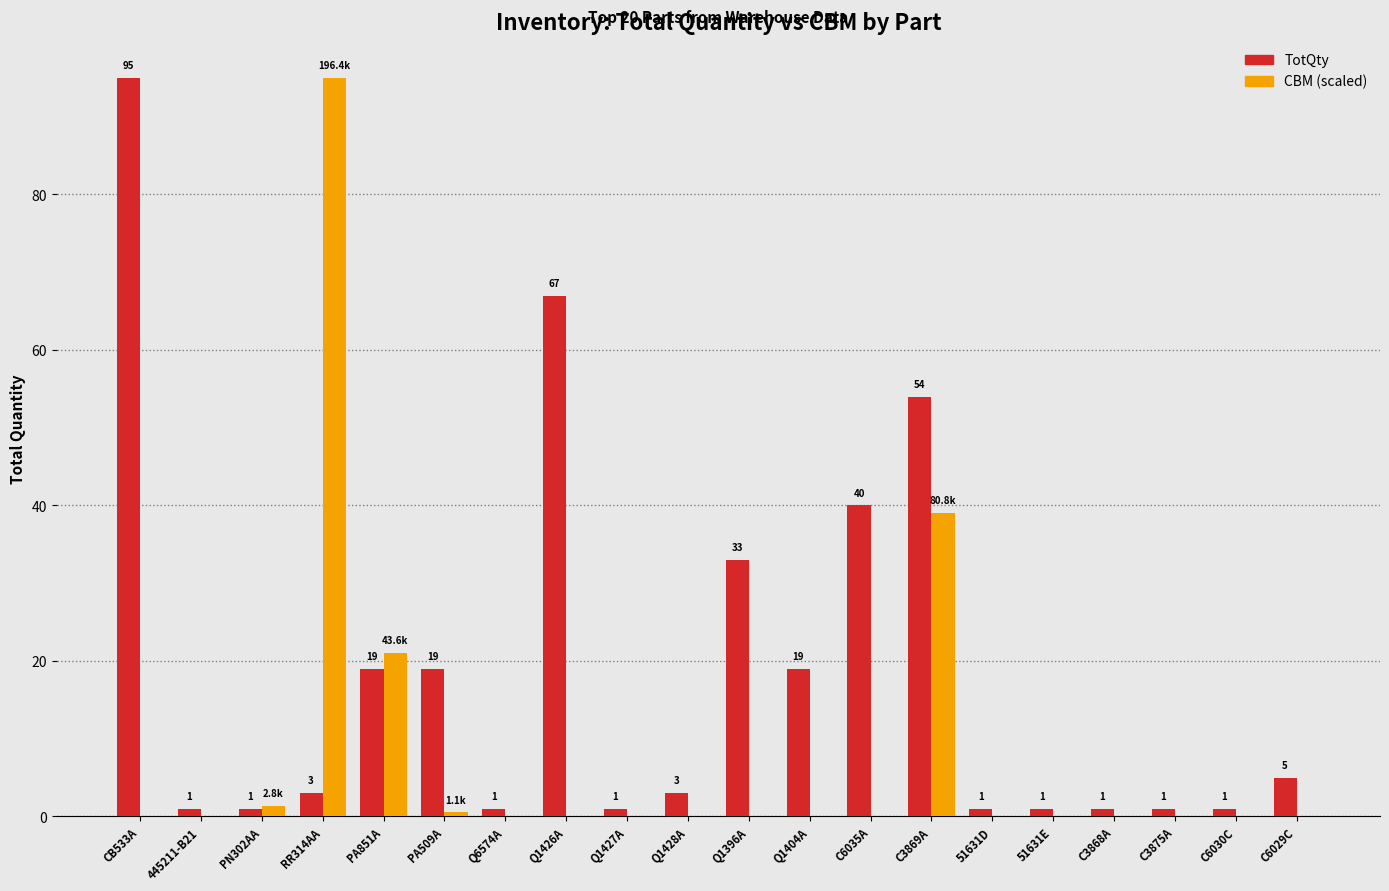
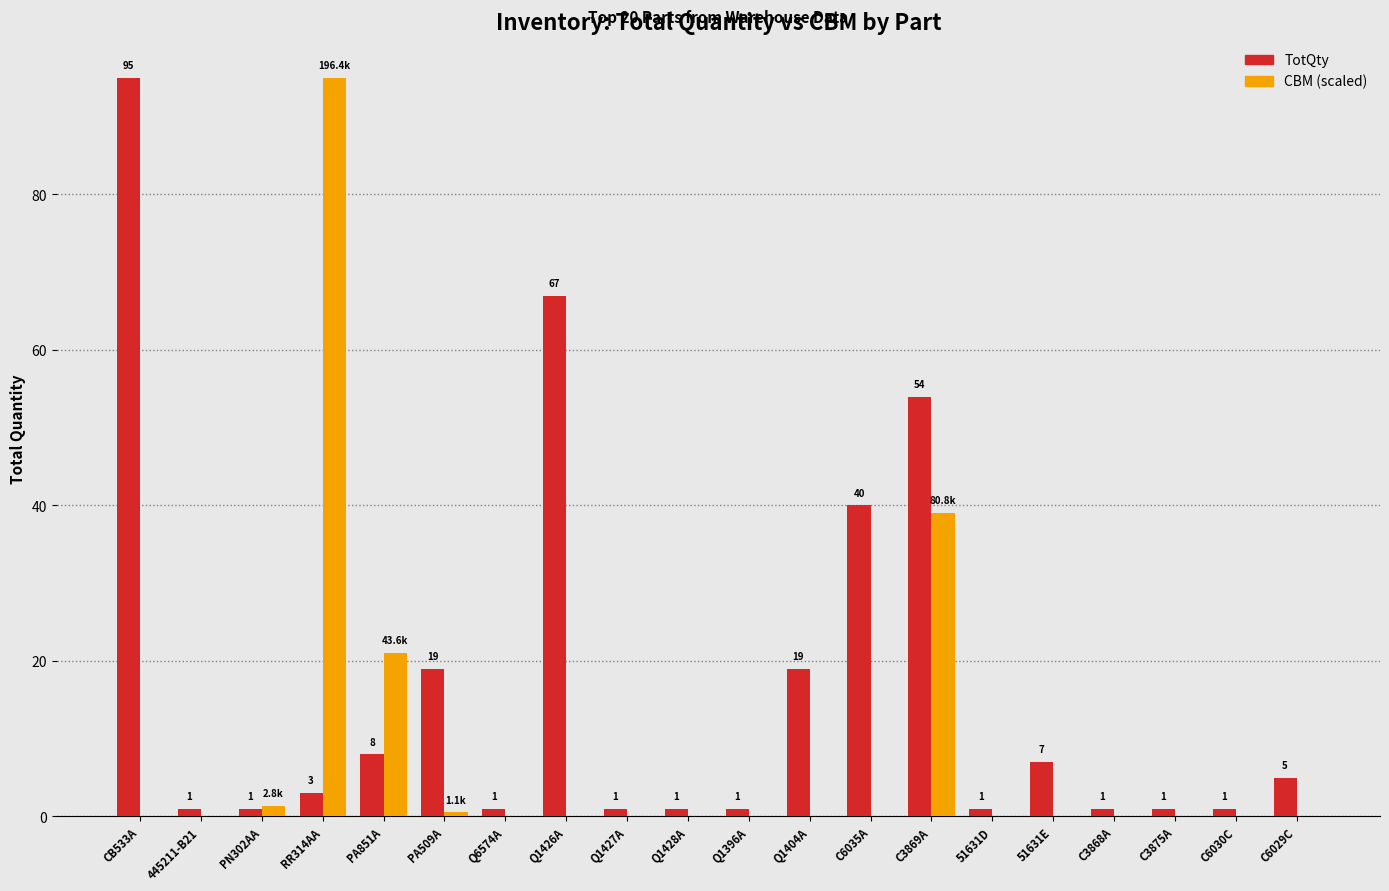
  {
    "TotQty": {
      "CB533A": 95,
      "445211-B21": 1,
      "PN302AA": 1,
      "RR314AA": 3,
-     "PA851A": 19,
+     "PA851A": 8,
      "PA509A": 19,
      "Q6574A": 1,
      "Q1426A": 67,
      "Q1427A": 1,
-     "Q1428A": 3,
-     "Q1396A": 33,
+     "Q1428A": 1,
+     "Q1396A": 1,
      "Q1404A": 19,
      "C6035A": 40,
      "C3869A": 54,
      "51631D": 1,
-     "51631E": 1,
+     "51631E": 7,
      "C3868A": 1,
      "C3875A": 1,
      "C6030C": 1,
      "C6029C": 5
    }
  }
